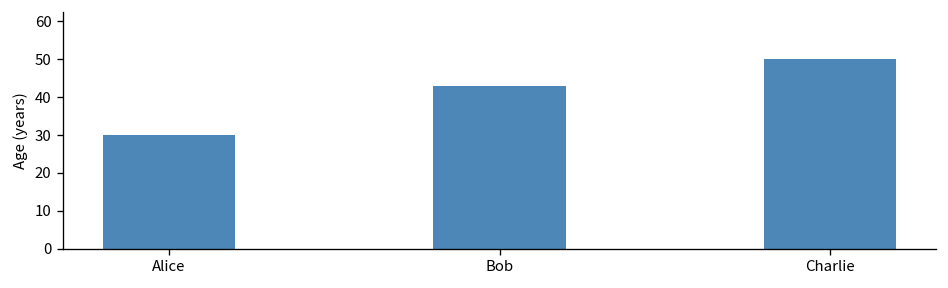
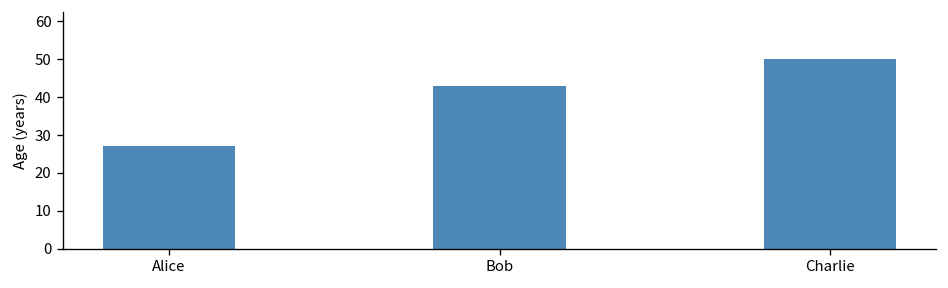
  {
-   "Alice": 30,
+   "Alice": 27,
    "Bob": 43,
    "Charlie": 50
  }
